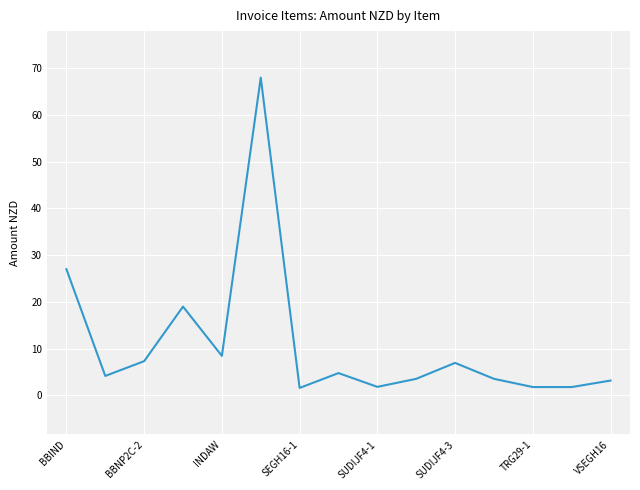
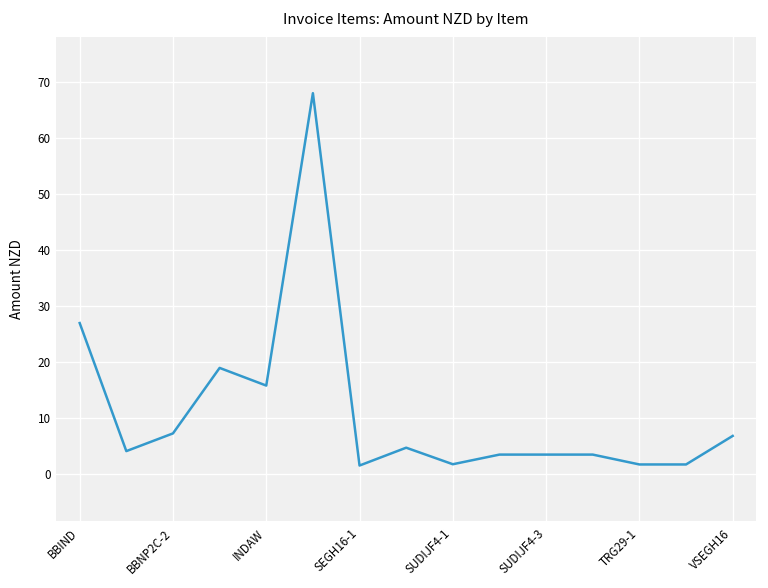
  {
    "BBIND": 27,
    "BBNP2C-2": 7,
-   "INDAW": 8,
+   "INDAW": 16,
    "SEGH16-1": 2,
    "SUDIJF4-1": 2,
-   "SUDIJF4-3": 7,
+   "SUDIJF4-3": 4,
    "TRG29-1": 2,
-   "VSEGH16": 3
+   "VSEGH16": 7
  }
